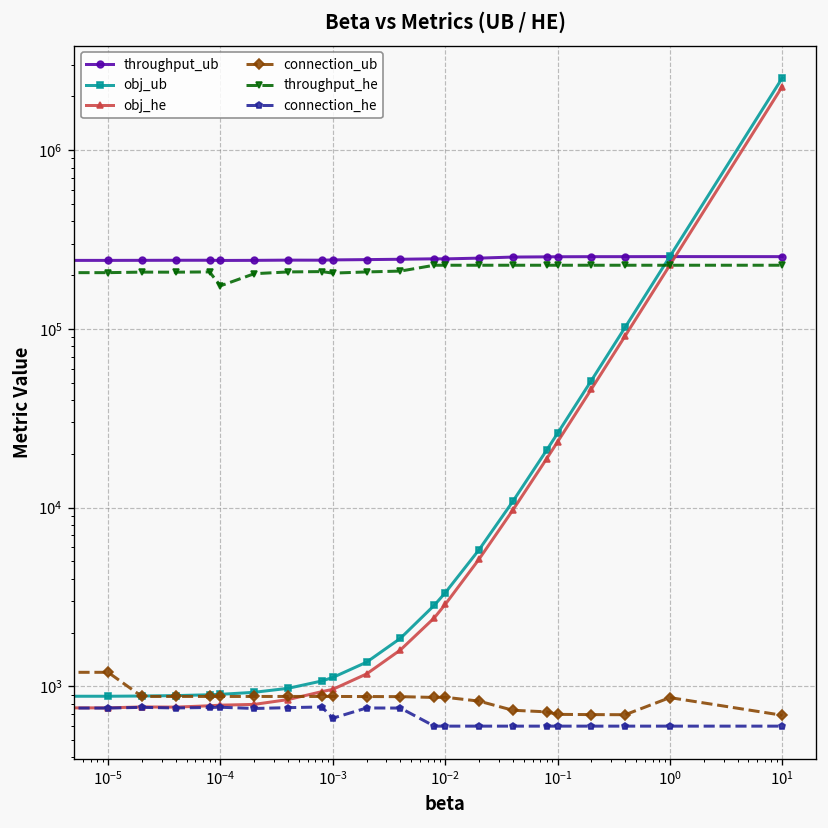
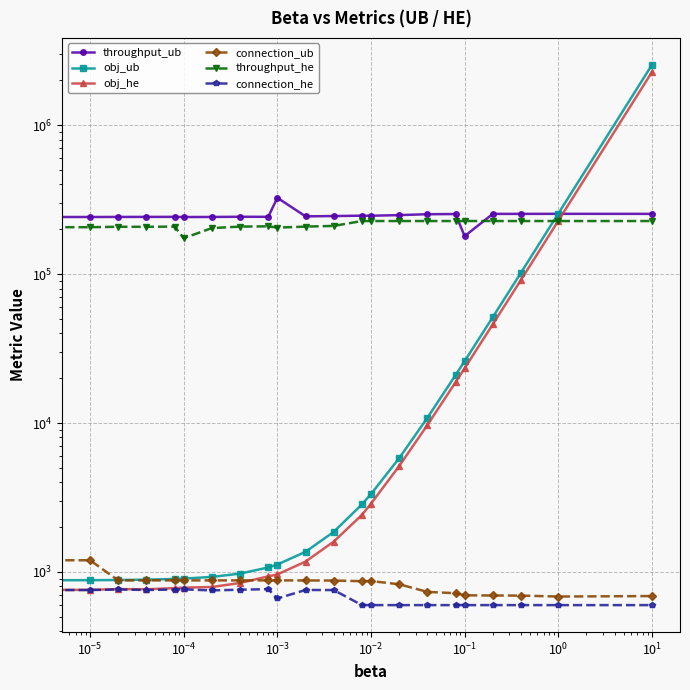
  {
    "throughput_ub": {
      "10^-5": 240000,
      "10^-4": 240000,
-     "10^-3": 240000,
+     "10^-3": 330000,
      "10^-2": 250000,
-     "10^-1": 250000,
+     "10^-1": 180000,
      "10^1": 250000
    },
    "obj_ub": {
      "10^-5": 900,
      "10^-3": 1100,
      "10^-2": 3300,
      "10^-1": 26000,
      "10^1": 2500000
    },
    "obj_he": {
      "10^-3": 1000,
      "10^-2": 2900,
      "10^-1": 23000,
      "10^1": 2300000
    },
    "connection_ub": {
      "10^-5": 1200,
      "10^-3": 900,
      "10^-2": 900,
      "10^-1": 700,
-     "10^0": 900,
+     "10^0": 700,
      "10^1": 700
    },
    "throughput_he": {
      "10^-5": 210000,
      "10^-4": 170000,
      "10^-3": 210000,
      "10^-2": 230000,
      "10^-1": 230000,
      "10^1": 230000
    },
    "connection_he": {
      "10^-3": 700,
      "10^-2": 600,
      "10^-1": 600,
      "10^0": 600,
      "10^1": 600
    }
  }
